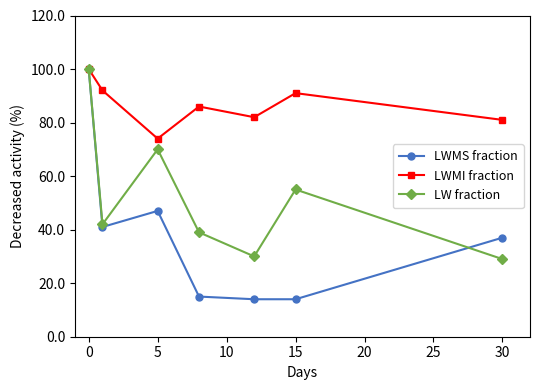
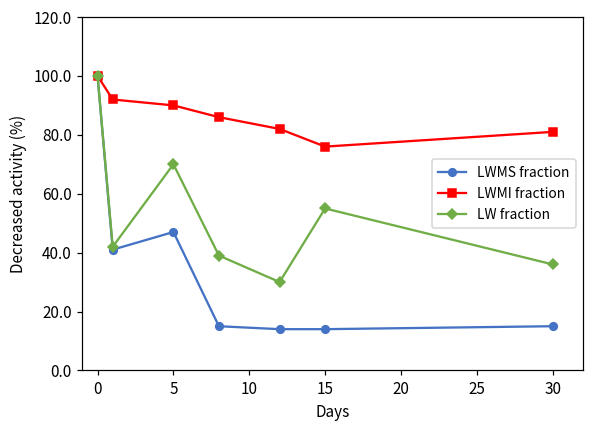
  {
    "LWMS fraction": {
      "5": 47,
      "15": 14,
-     "30": 37
+     "30": 15
    },
    "LWMI fraction": {
-     "5": 74,
-     "15": 91,
+     "5": 90,
+     "15": 76,
      "30": 81
    },
    "LW fraction": {
      "5": 70,
      "15": 55,
-     "30": 29
+     "30": 36
    }
  }
